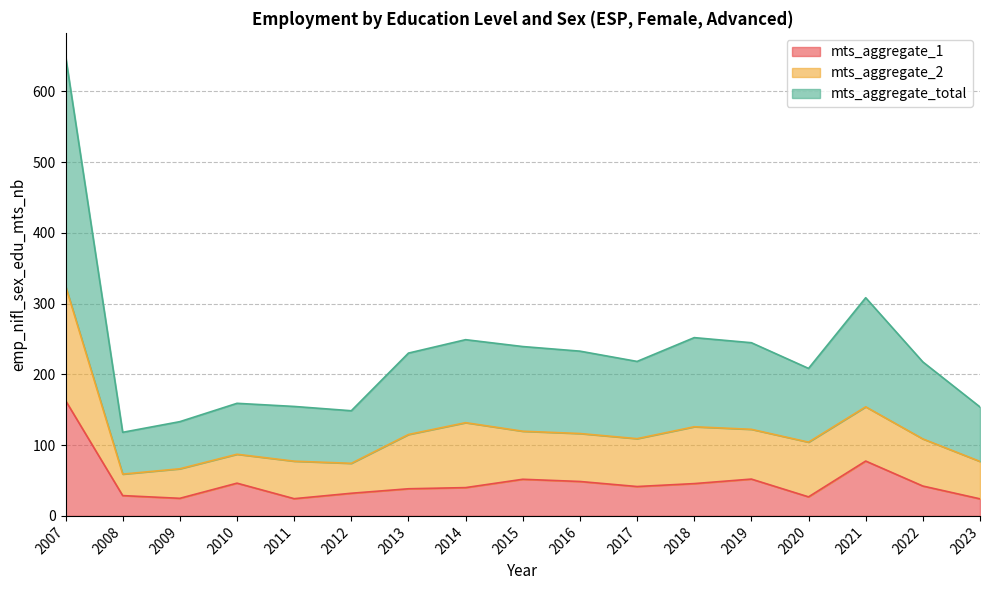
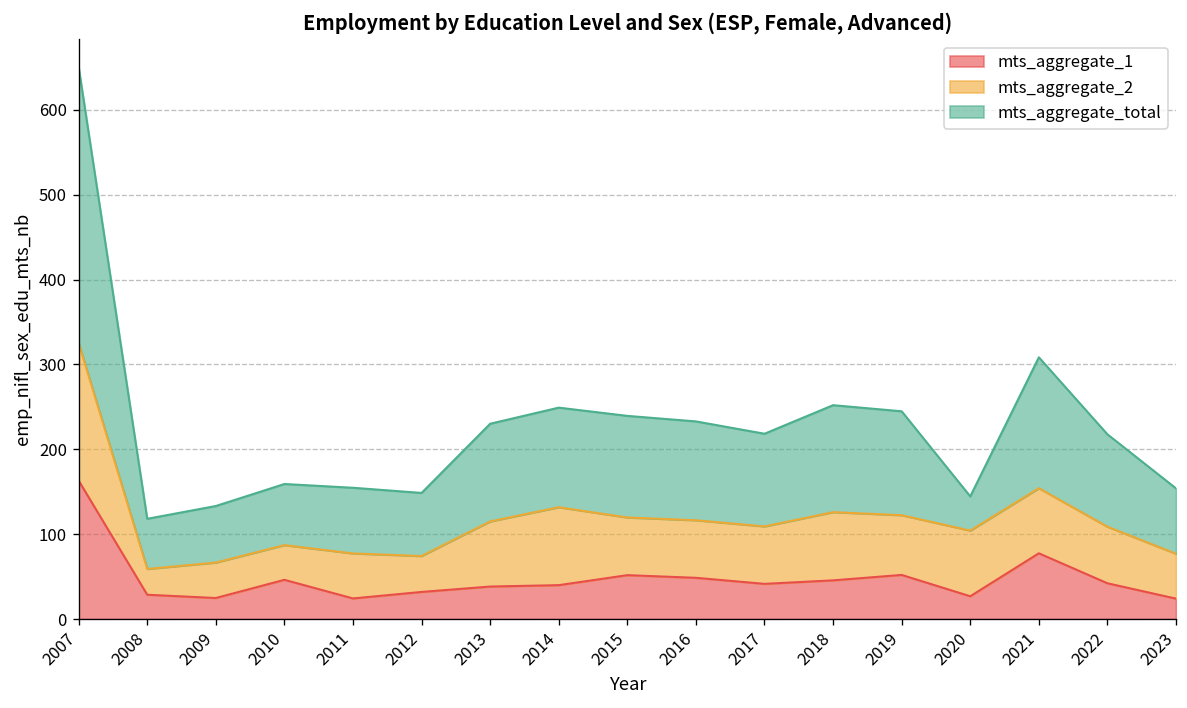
  {
    "mts_aggregate_1": {
      "2007": 160,
      "2008": 30,
      "2009": 20,
      "2010": 50,
      "2011": 20,
      "2012": 30,
      "2013": 40,
      "2014": 40,
      "2015": 50,
      "2016": 50,
      "2017": 40,
      "2018": 50,
      "2019": 50,
      "2020": 30,
      "2021": 80,
      "2022": 40,
      "2023": 20
    },
    "mts_aggregate_2": {
      "2007": 160,
      "2008": 30,
      "2009": 40,
      "2010": 40,
      "2011": 50,
      "2012": 40,
      "2013": 80,
      "2014": 90,
      "2015": 70,
      "2016": 70,
      "2017": 70,
      "2018": 80,
      "2019": 70,
      "2020": 80,
      "2021": 80,
      "2022": 70,
      "2023": 50
    },
    "mts_aggregate_total": {
      "2007": 330,
      "2008": 60,
      "2009": 70,
      "2010": 70,
      "2011": 80,
      "2012": 70,
      "2013": 120,
      "2014": 120,
      "2015": 120,
      "2016": 120,
      "2017": 110,
      "2018": 130,
      "2019": 120,
-     "2020": 100,
+     "2020": 40,
      "2021": 150,
      "2022": 110,
      "2023": 80
    }
  }
